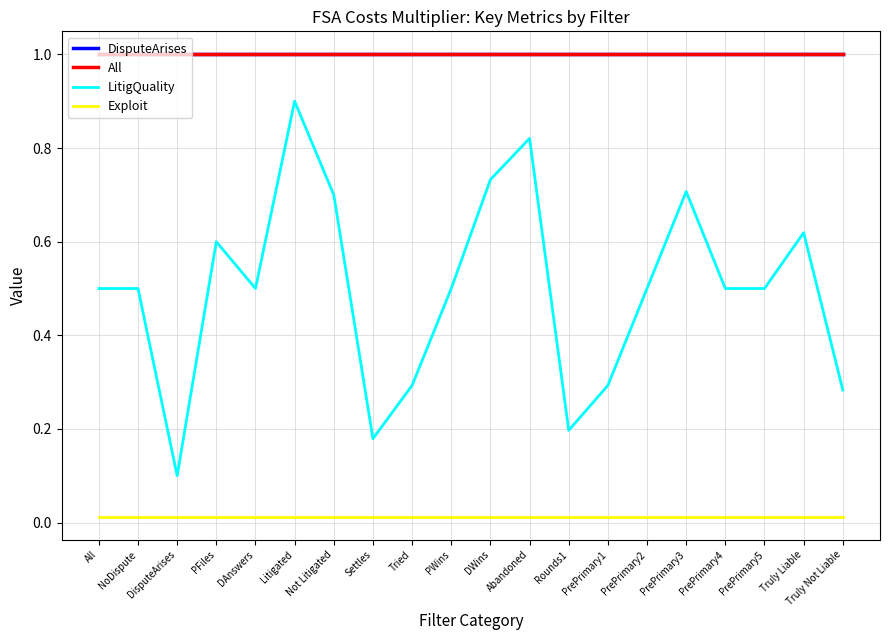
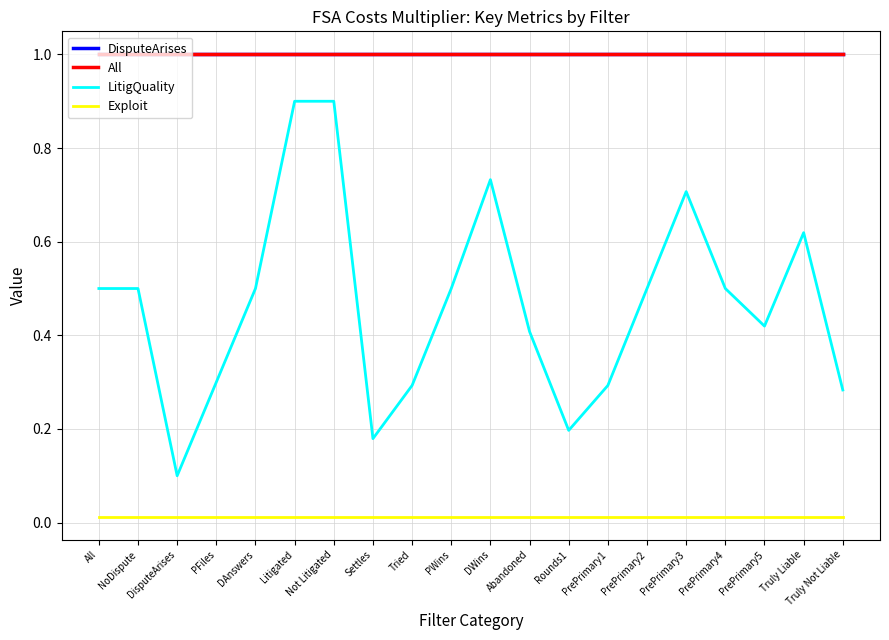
  {
    "All": {
      "PFiles": 1.00,
      "DAnswers": 1.00,
      "Litigated": 1.00,
      "Not Litigated": 1.00,
      "Settles": 1.00,
      "Tried": 1.00,
      "PWins": 1.00,
      "DWins": 1.00,
      "Abandoned": 1.00,
      "Rounds1": 1.00,
      "PrePrimary1": 1.00,
      "PrePrimary2": 1.00,
      "PrePrimary3": 1.00,
      "PrePrimary4": 1.00,
      "PrePrimary5": 1.00,
      "Truly Liable": 1.00,
      "Truly Not Liable": 1.00
    },
    "LitigQuality": {
      "All": 0.50,
      "NoDispute": 0.50,
      "DisputeArises": 0.10,
-     "PFiles": 0.6,
+     "PFiles": 0.3,
      "DAnswers": 0.50,
      "Litigated": 0.90,
-     "Not Litigated": 0.7,
+     "Not Litigated": 0.9,
      "Settles": 0.18,
      "Tried": 0.29,
      "PWins": 0.50,
      "DWins": 0.73,
-     "Abandoned": 0.82,
+     "Abandoned": 0.41,
      "Rounds1": 0.20,
      "PrePrimary1": 0.29,
      "PrePrimary2": 0.50,
      "PrePrimary3": 0.71,
      "PrePrimary4": 0.50,
-     "PrePrimary5": 0.50,
+     "PrePrimary5": 0.42,
      "Truly Liable": 0.62,
      "Truly Not Liable": 0.28
    },
    "Exploit": {
      "All": 0.01,
      "NoDispute": 0.01,
      "DisputeArises": 0.01,
      "PFiles": 0.01,
      "DAnswers": 0.01,
      "Litigated": 0.01,
      "Not Litigated": 0.01,
      "Settles": 0.01,
      "Tried": 0.01,
      "PWins": 0.01,
      "DWins": 0.01,
      "Abandoned": 0.01,
      "Rounds1": 0.01,
      "PrePrimary1": 0.01,
      "PrePrimary2": 0.01,
      "PrePrimary3": 0.01,
      "PrePrimary4": 0.01,
      "PrePrimary5": 0.01,
      "Truly Liable": 0.01,
      "Truly Not Liable": 0.01
    }
  }
